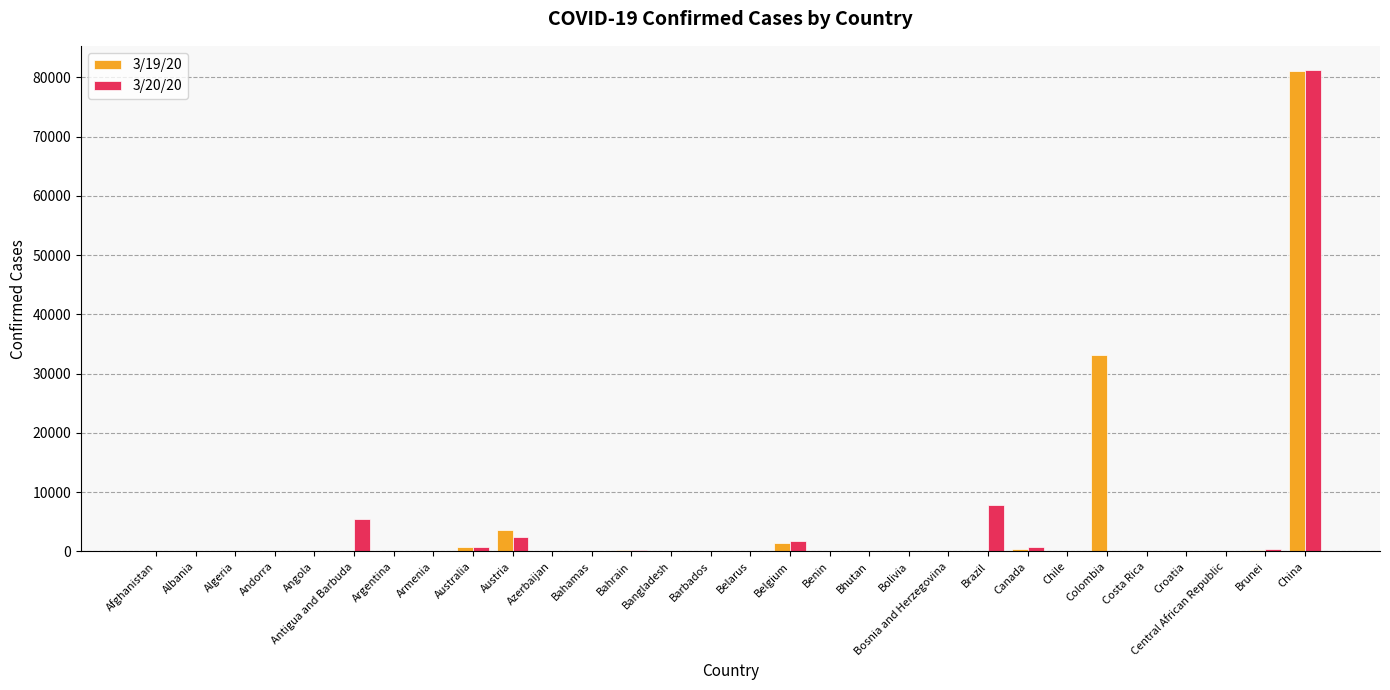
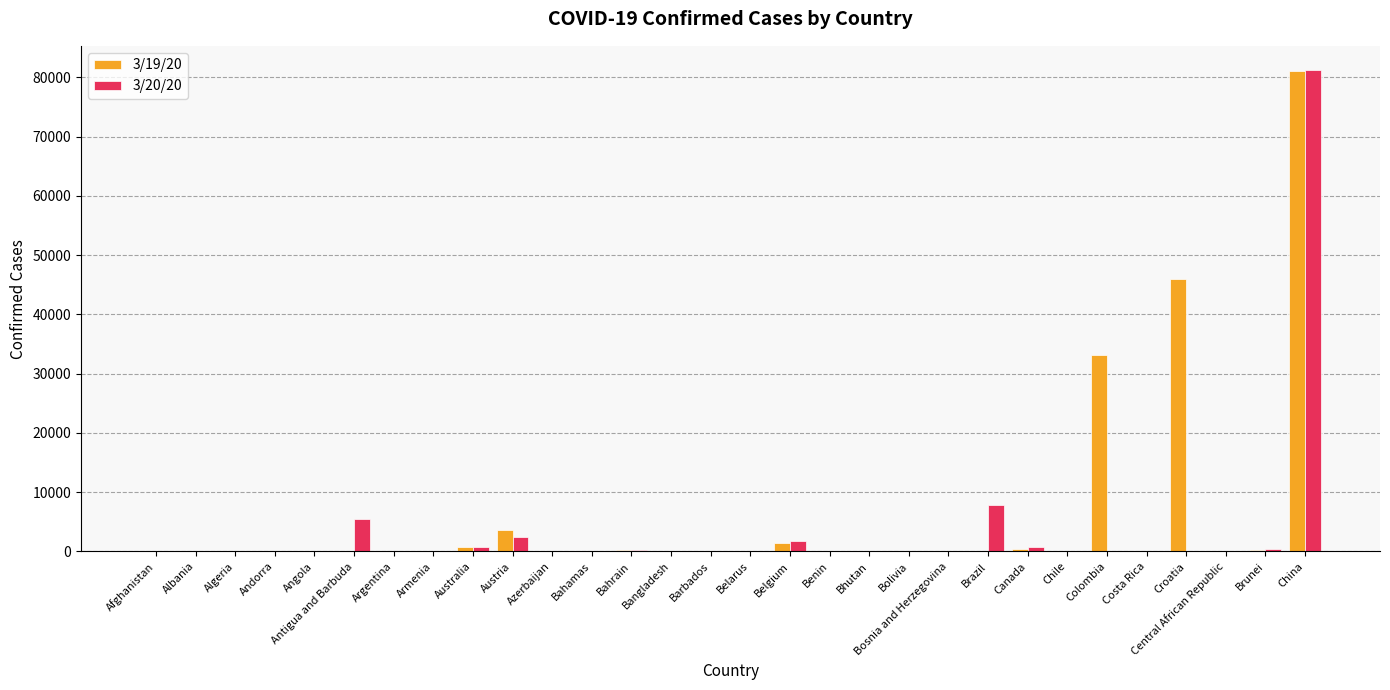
  {
    "3/19/20": {
      "Angola": 0,
      "Australia": 1000,
      "Austria": 4000,
      "Belgium": 1000,
      "Colombia": 33000,
-     "Croatia": 0,
+     "Croatia": 46000,
      "China": 81000
    },
    "3/20/20": {
      "Antigua and Barbuda": 5000,
      "Australia": 1000,
      "Austria": 2000,
      "Belgium": 2000,
      "Brazil": 8000,
      "Canada": 1000,
      "Brunei": 0,
      "China": 81000
    }
  }
